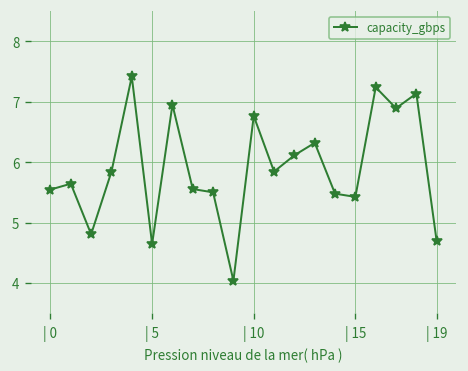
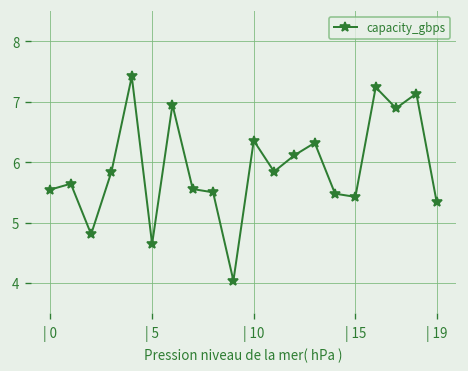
  {
    "| 0": 5.5,
    "| 5": 4.6,
-   "| 10": 6.8,
+   "| 10": 6.4,
    "| 15": 5.4,
-   "| 19": 4.7
+   "| 19": 5.3
  }
